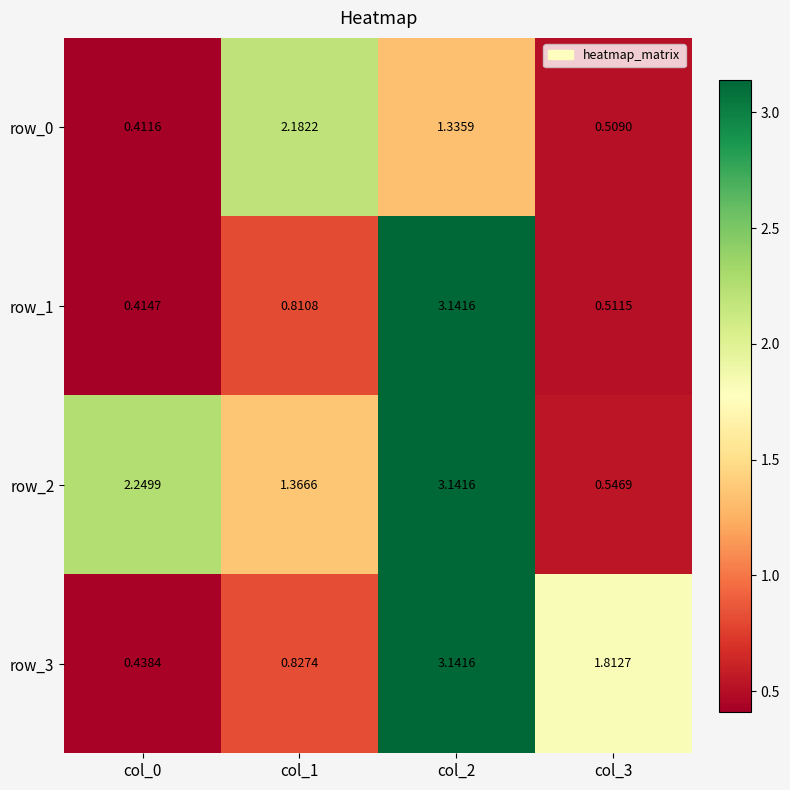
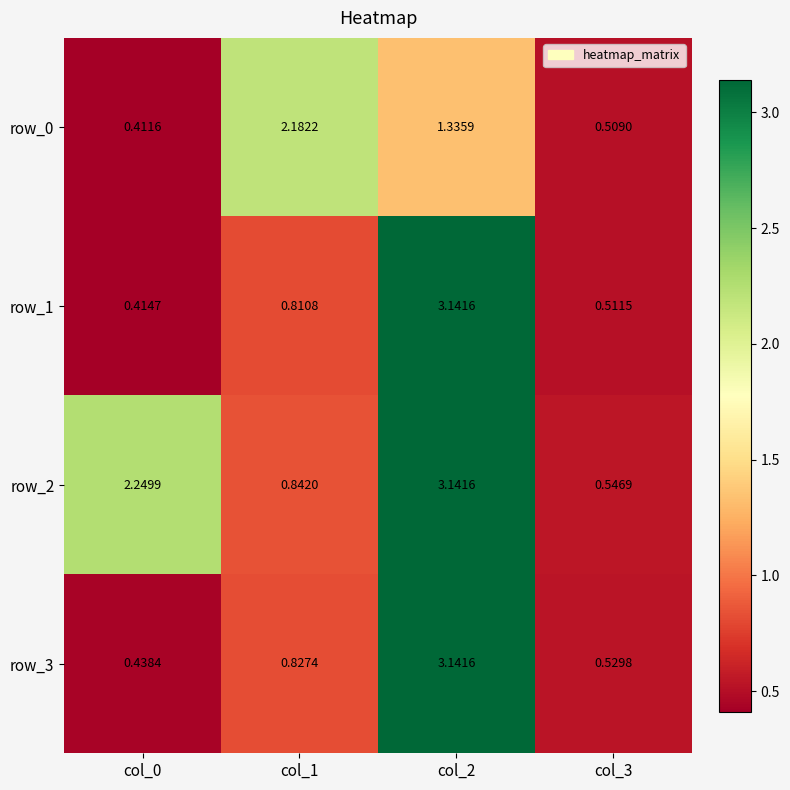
  {
    "row_0": {
      "col_0": 0.4116,
      "col_1": 2.1822,
      "col_2": 1.3359,
      "col_3": 0.5090
    },
    "row_1": {
      "col_0": 0.4147,
      "col_1": 0.8108,
      "col_2": 3.1416,
      "col_3": 0.5115
    },
    "row_2": {
      "col_0": 2.2499,
-     "col_1": 1.3666,
+     "col_1": 0.8420,
      "col_2": 3.1416,
      "col_3": 0.5469
    },
    "row_3": {
      "col_0": 0.4384,
      "col_1": 0.8274,
      "col_2": 3.1416,
-     "col_3": 1.8127
+     "col_3": 0.5298
    }
  }
